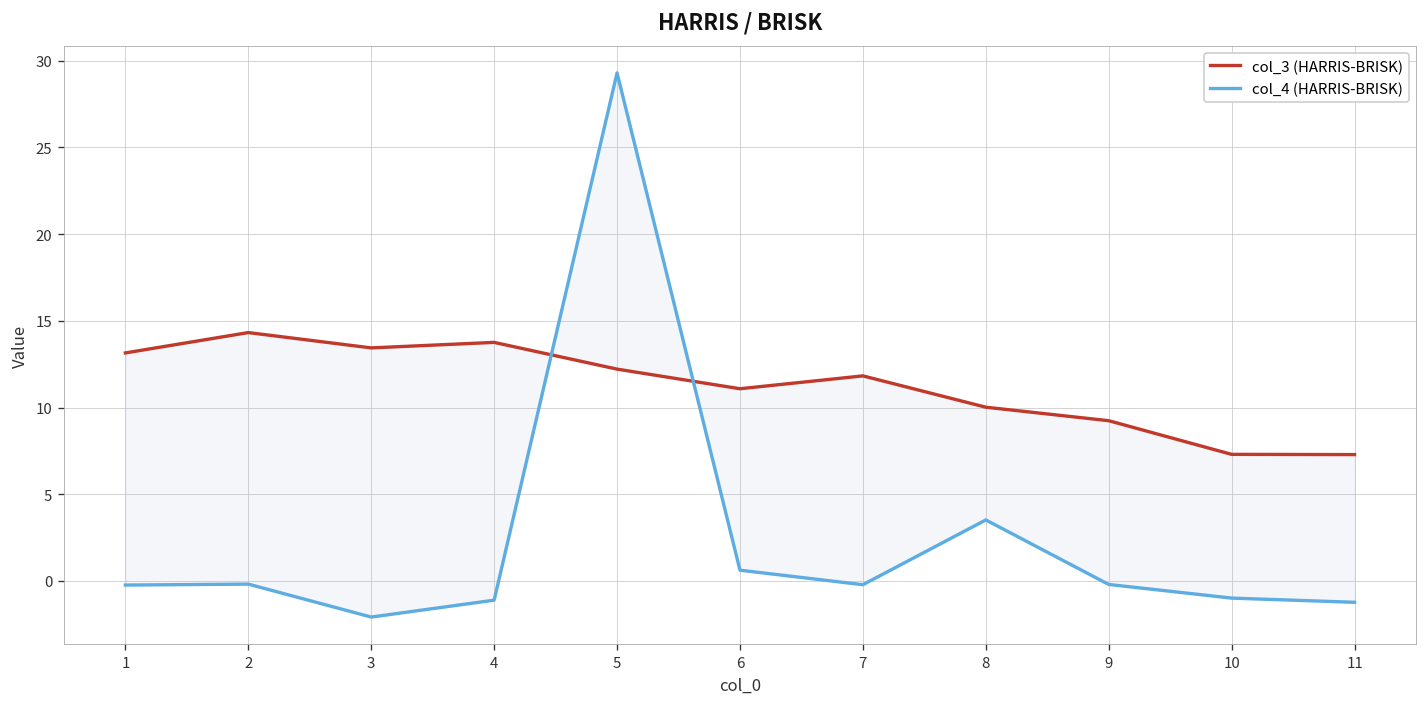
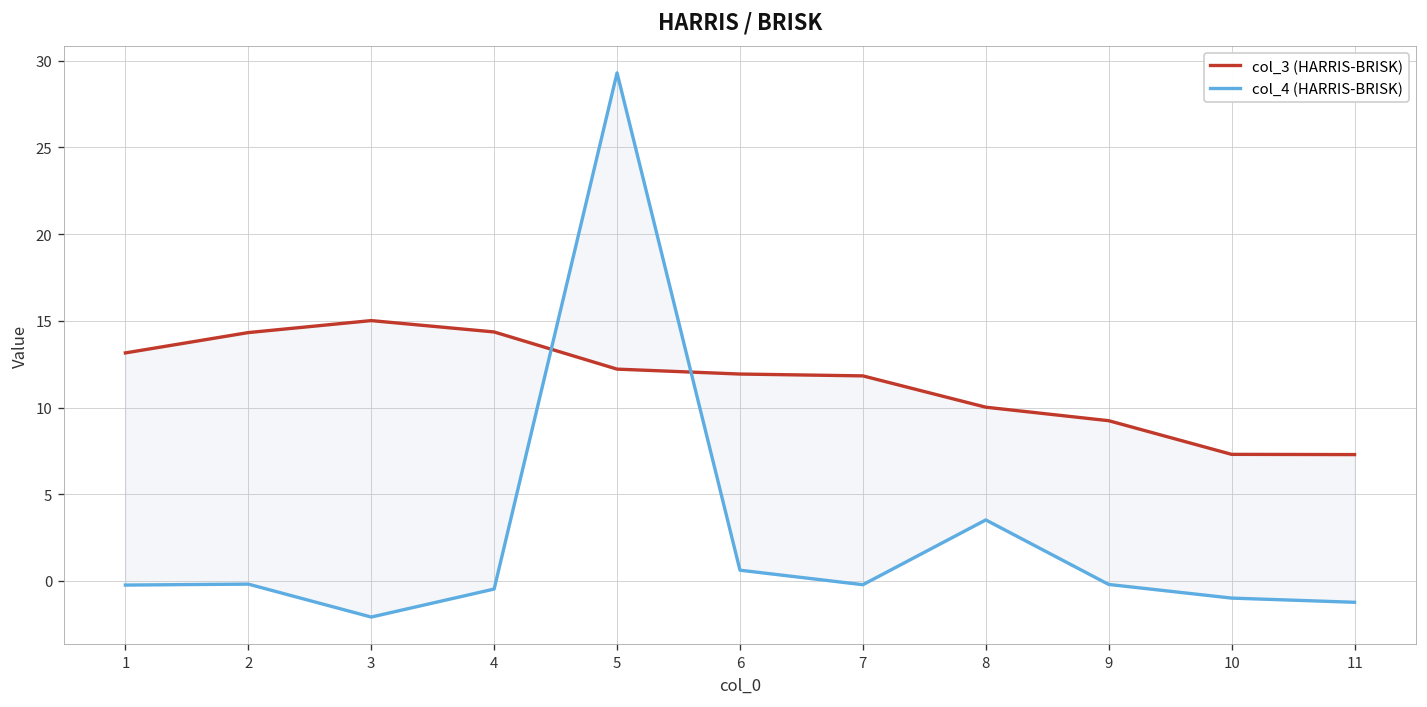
  {
    "col_3 (HARRIS-BRISK)": {
-     "3": 13.4,
-     "4": 13.8,
+     "3": 15.0,
+     "4": 14.4,
      "5": 12.2,
-     "6": 11.1
+     "6": 11.9
    },
    "col_4 (HARRIS-BRISK)": {
      "1": -0.2,
      "2": -0.2,
      "3": -2.1,
-     "4": -1.1,
+     "4": -0.5,
      "6": 0.6,
      "7": -0.2,
      "8": 3.5,
      "9": -0.2,
      "10": -1.0,
      "11": -1.2
    }
  }
